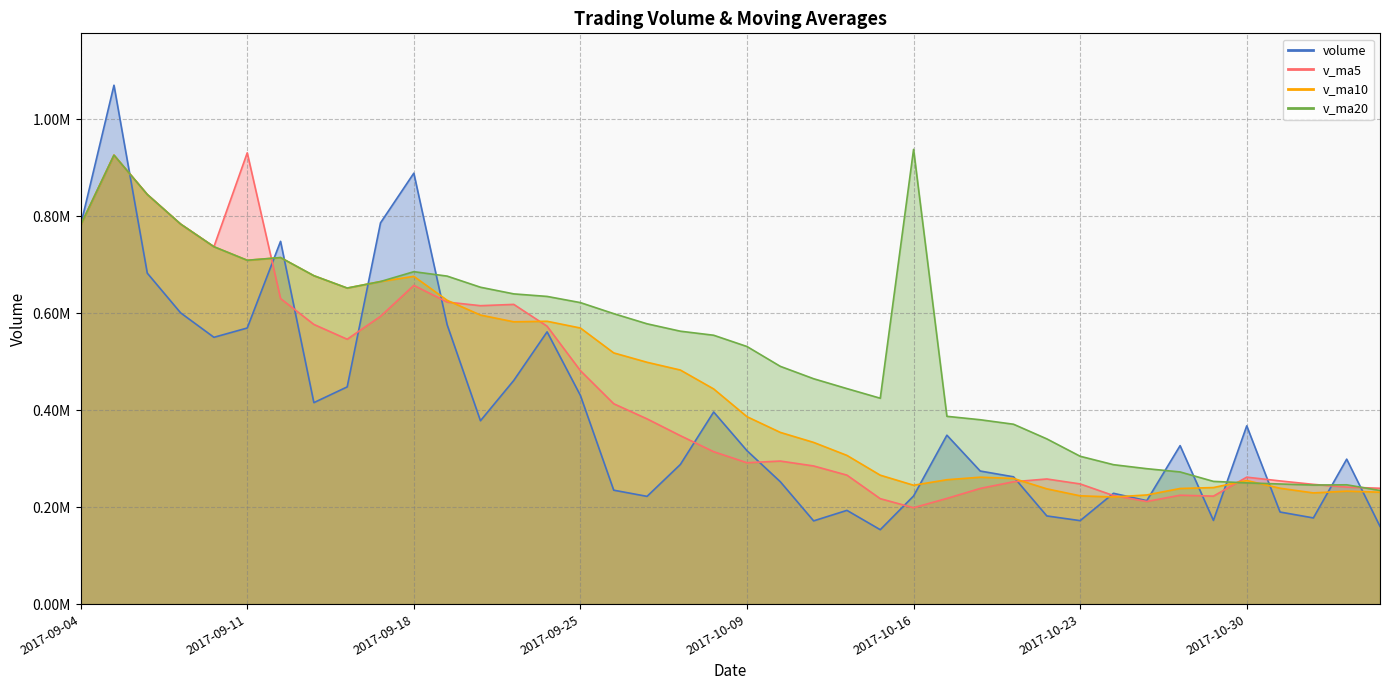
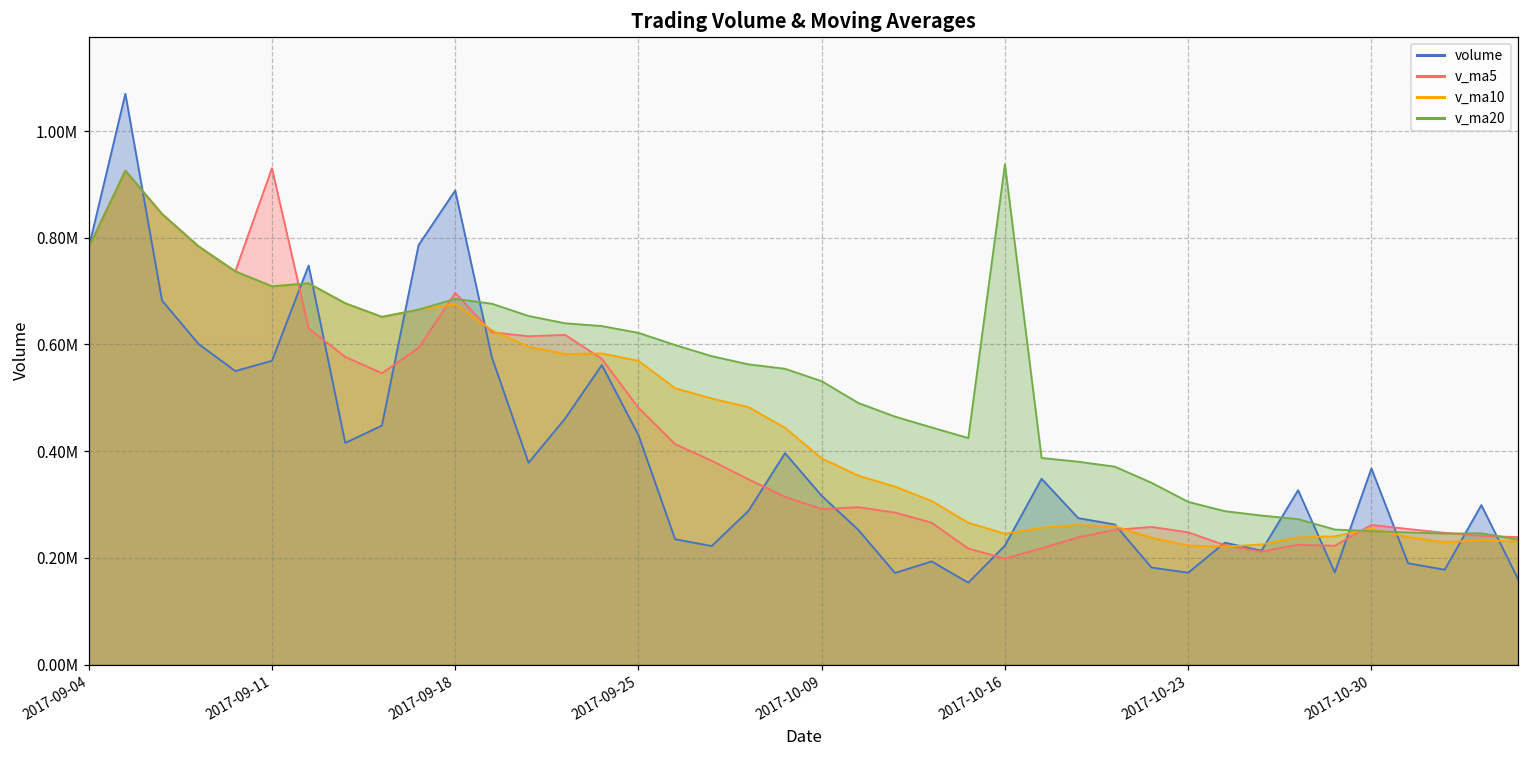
  {
    "volume": {
      "2017-09-11": 570000,
      "2017-09-18": 890000,
      "2017-09-25": 430000,
      "2017-10-09": 320000,
      "2017-10-16": 220000,
      "2017-10-23": 170000,
      "2017-10-30": 370000
    },
    "v_ma5": {
      "2017-09-11": 930000,
-     "2017-09-18": 660000,
+     "2017-09-18": 700000,
      "2017-09-25": 480000,
      "2017-10-09": 290000,
      "2017-10-16": 200000,
      "2017-10-23": 250000,
      "2017-10-30": 260000
    },
    "v_ma10": {
      "2017-09-18": 680000,
      "2017-09-25": 570000,
      "2017-10-09": 390000,
      "2017-10-16": 250000,
      "2017-10-23": 220000
    },
    "v_ma20": {
      "2017-09-18": 690000,
      "2017-09-25": 620000,
      "2017-10-09": 530000,
      "2017-10-16": 940000,
      "2017-10-23": 300000
    }
  }
